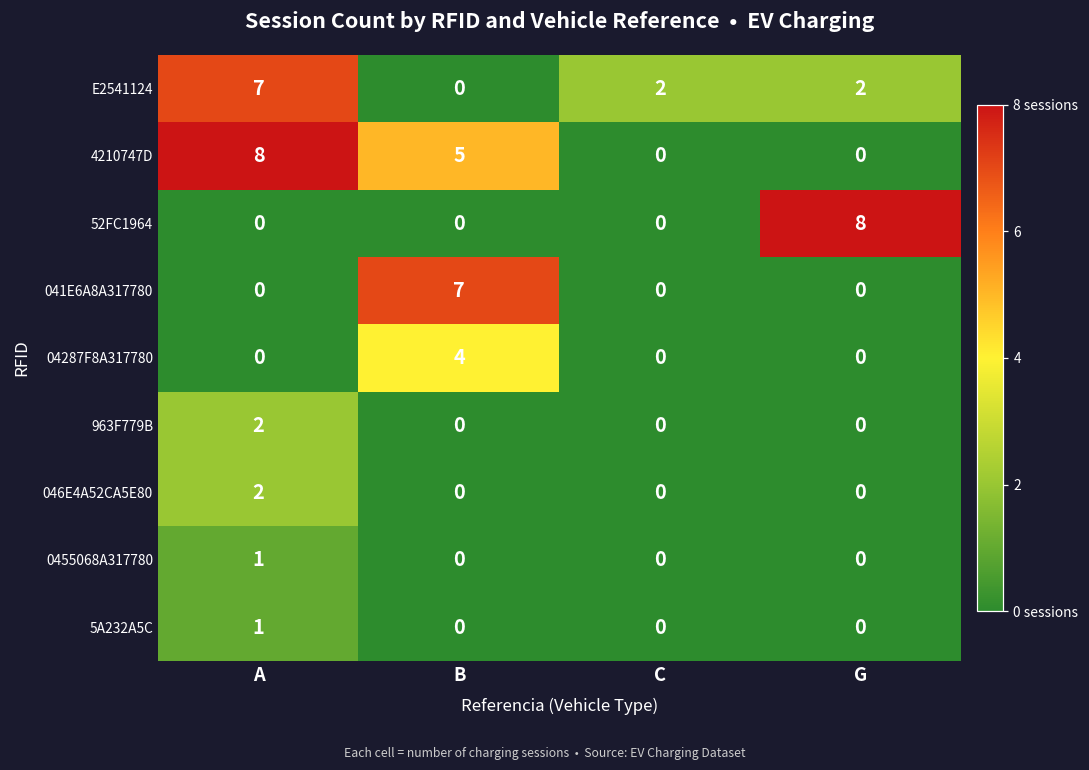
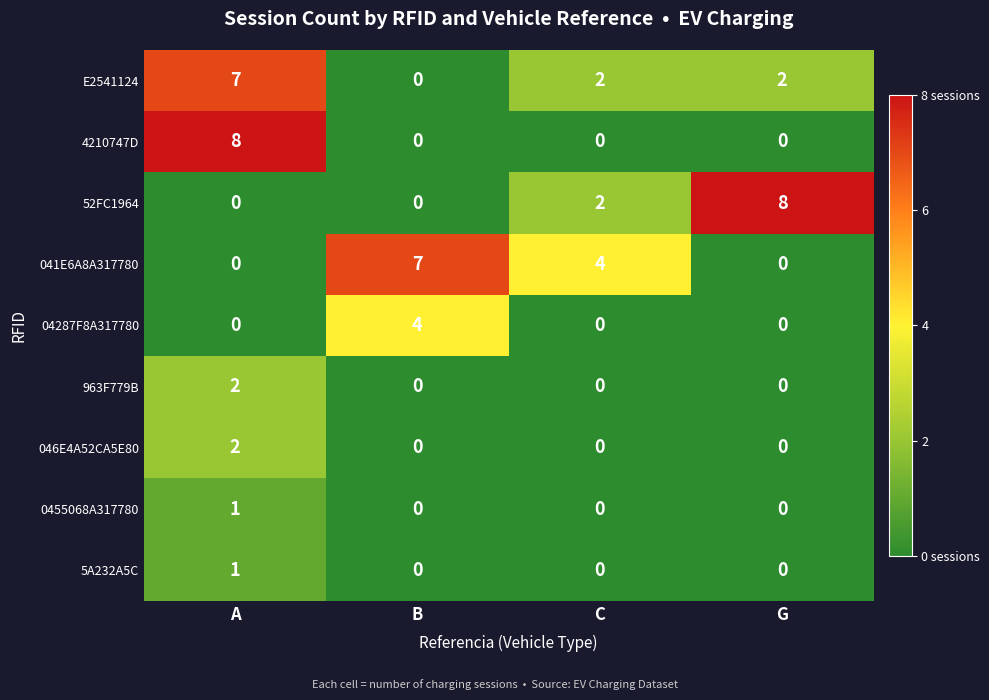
  {
    "E2541124": {
      "A": 7,
      "B": 0,
      "C": 2,
      "G": 2
    },
    "4210747D": {
      "A": 8,
-     "B": 5,
+     "B": 0,
      "C": 0,
      "G": 0
    },
    "52FC1964": {
      "A": 0,
      "B": 0,
-     "C": 0,
+     "C": 2,
      "G": 8
    },
    "041E6A8A317780": {
      "A": 0,
      "B": 7,
-     "C": 0,
+     "C": 4,
      "G": 0
    },
    "04287F8A317780": {
      "A": 0,
      "B": 4,
      "C": 0,
      "G": 0
    },
    "963F779B": {
      "A": 2,
      "B": 0,
      "C": 0,
      "G": 0
    },
    "046E4A52CA5E80": {
      "A": 2,
      "B": 0,
      "C": 0,
      "G": 0
    },
    "0455068A317780": {
      "A": 1,
      "B": 0,
      "C": 0,
      "G": 0
    },
    "5A232A5C": {
      "A": 1,
      "B": 0,
      "C": 0,
      "G": 0
    }
  }
